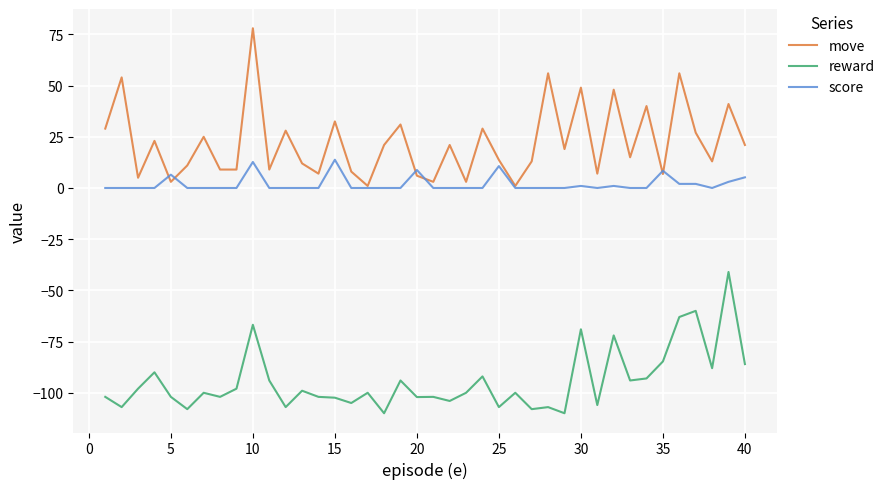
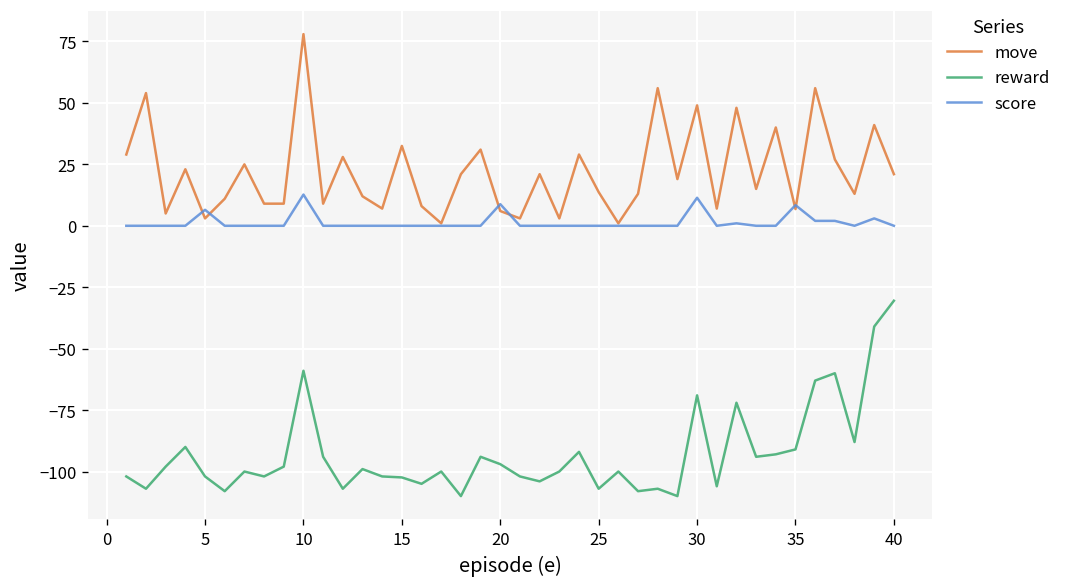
  {
    "move": {
      "5": 3,
      "10": 78,
      "15": 33,
      "20": 6,
      "25": 14,
      "30": 49,
      "35": 7,
      "40": 21
    },
    "reward": {
      "5": -102,
-     "10": -67,
+     "10": -59,
      "15": -102,
-     "20": -102,
+     "20": -97,
      "25": -107,
      "30": -69,
-     "35": -85,
-     "40": -86
+     "35": -91,
+     "40": -31
    },
    "score": {
      "5": 7,
      "10": 13,
-     "15": 14,
+     "15": 0,
      "20": 9,
-     "25": 11,
-     "30": 1,
+     "25": 0,
+     "30": 11,
      "35": 8,
-     "40": 5
+     "40": 0
    }
  }
